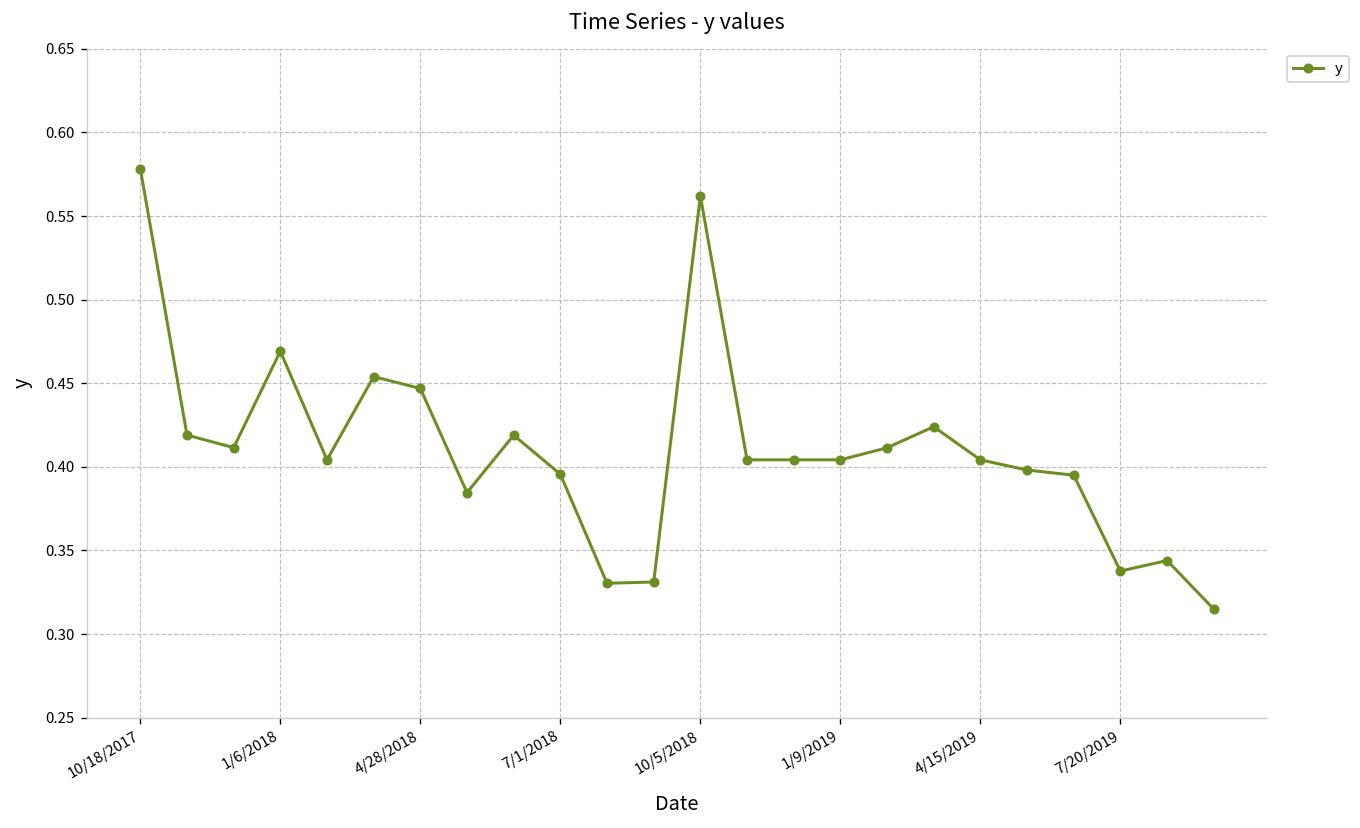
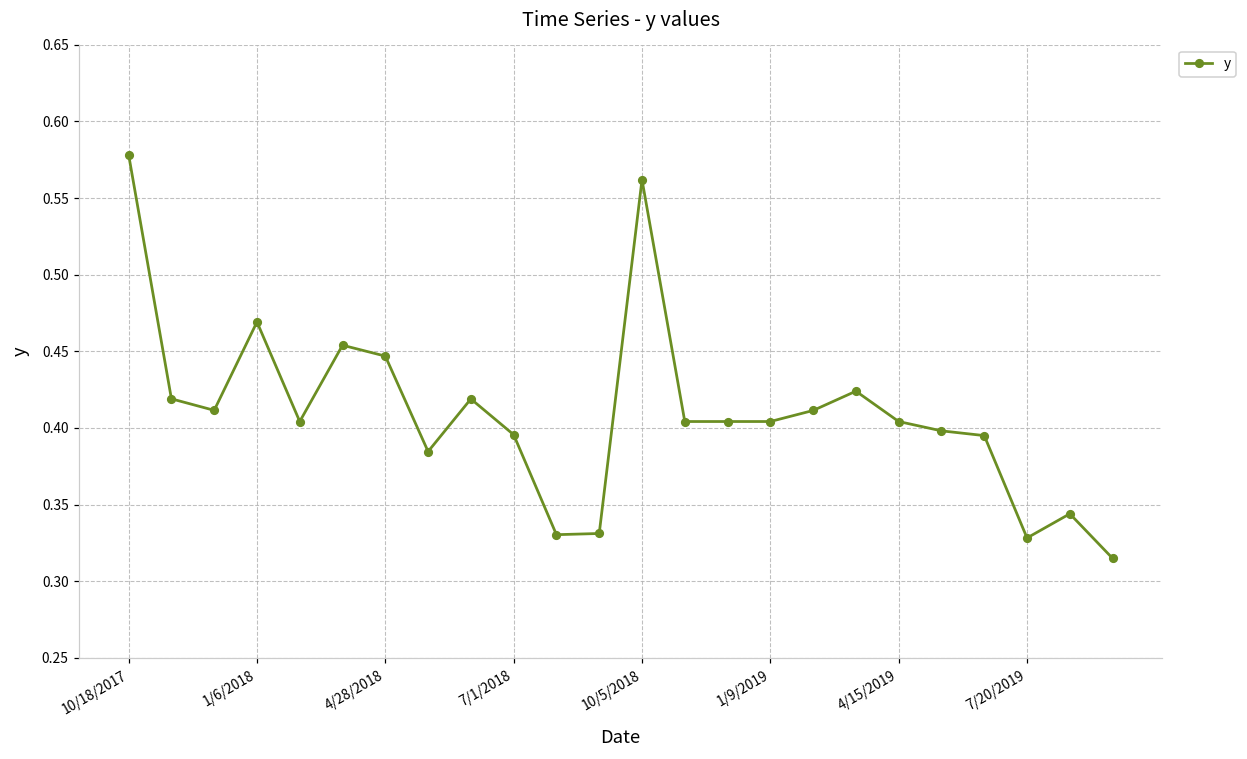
  {
    "10/18/2017": 0.578,
    "1/6/2018": 0.469,
    "4/28/2018": 0.447,
    "7/1/2018": 0.396,
    "10/5/2018": 0.562,
    "1/9/2019": 0.404,
    "4/15/2019": 0.404,
-   "7/20/2019": 0.338
+   "7/20/2019": 0.328
  }
